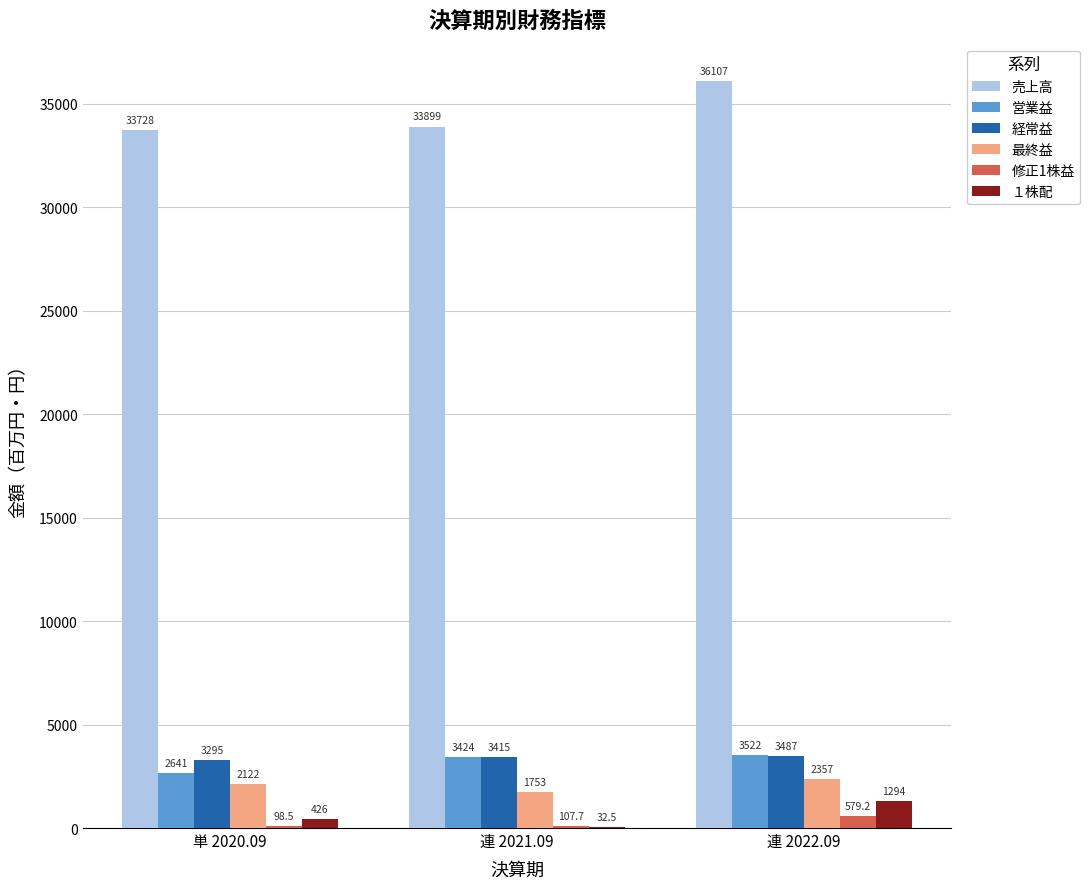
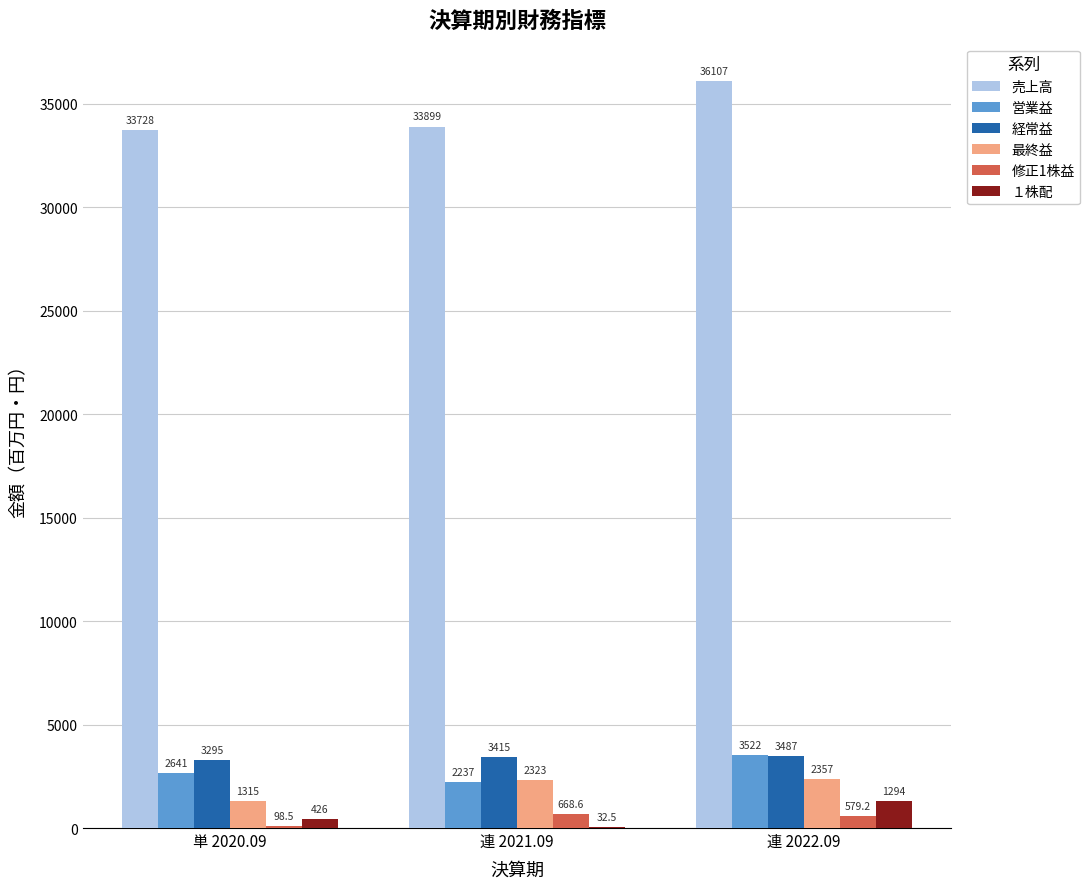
  {
    "売上高": {
      "単 2020.09": 33728,
      "連 2021.09": 33899,
      "連 2022.09": 36107
    },
    "営業益": {
      "単 2020.09": 2641,
-     "連 2021.09": 3424,
+     "連 2021.09": 2237,
      "連 2022.09": 3522
    },
    "経常益": {
      "単 2020.09": 3295,
      "連 2021.09": 3415,
      "連 2022.09": 3487
    },
    "最終益": {
-     "単 2020.09": 2122,
-     "連 2021.09": 1753,
+     "単 2020.09": 1315,
+     "連 2021.09": 2323,
      "連 2022.09": 2357
    },
    "修正1株益": {
      "単 2020.09": 98.5,
-     "連 2021.09": 107.7,
+     "連 2021.09": 668.6,
      "連 2022.09": 579.2
    },
    "１株配": {
      "単 2020.09": 426,
      "連 2021.09": 32.5,
      "連 2022.09": 1294
    }
  }
